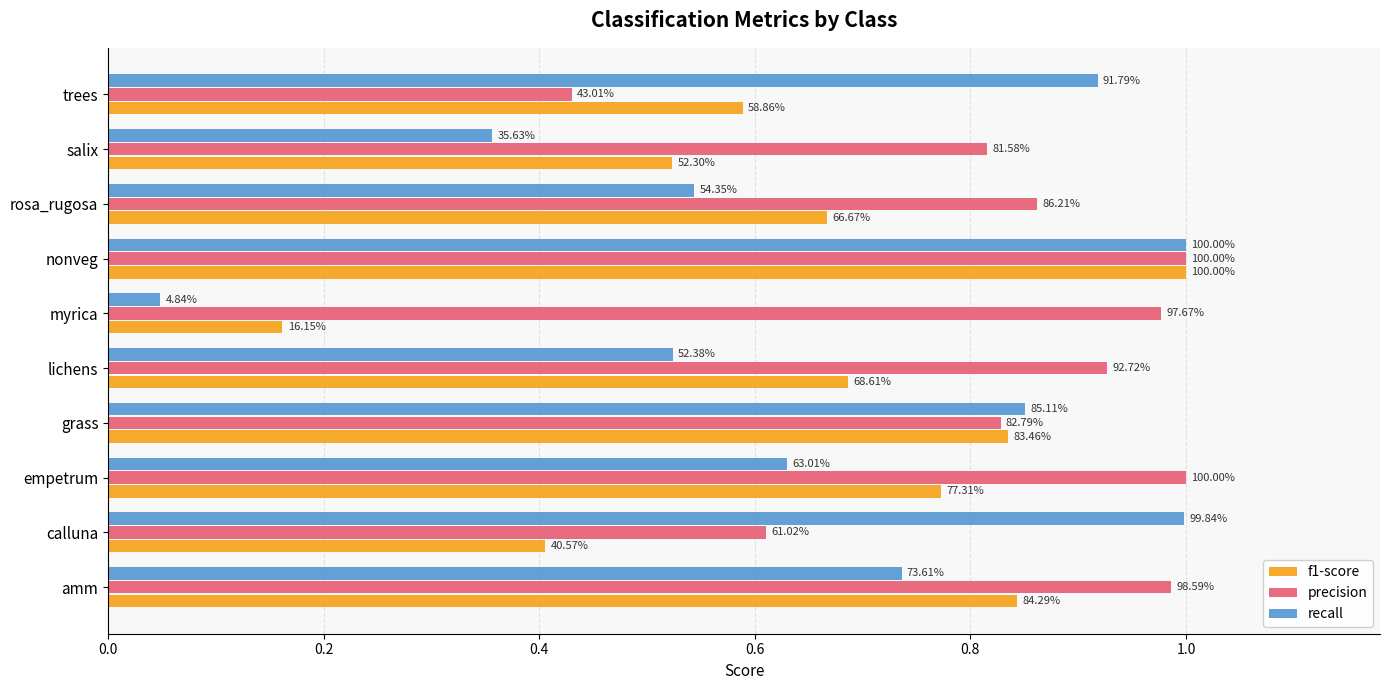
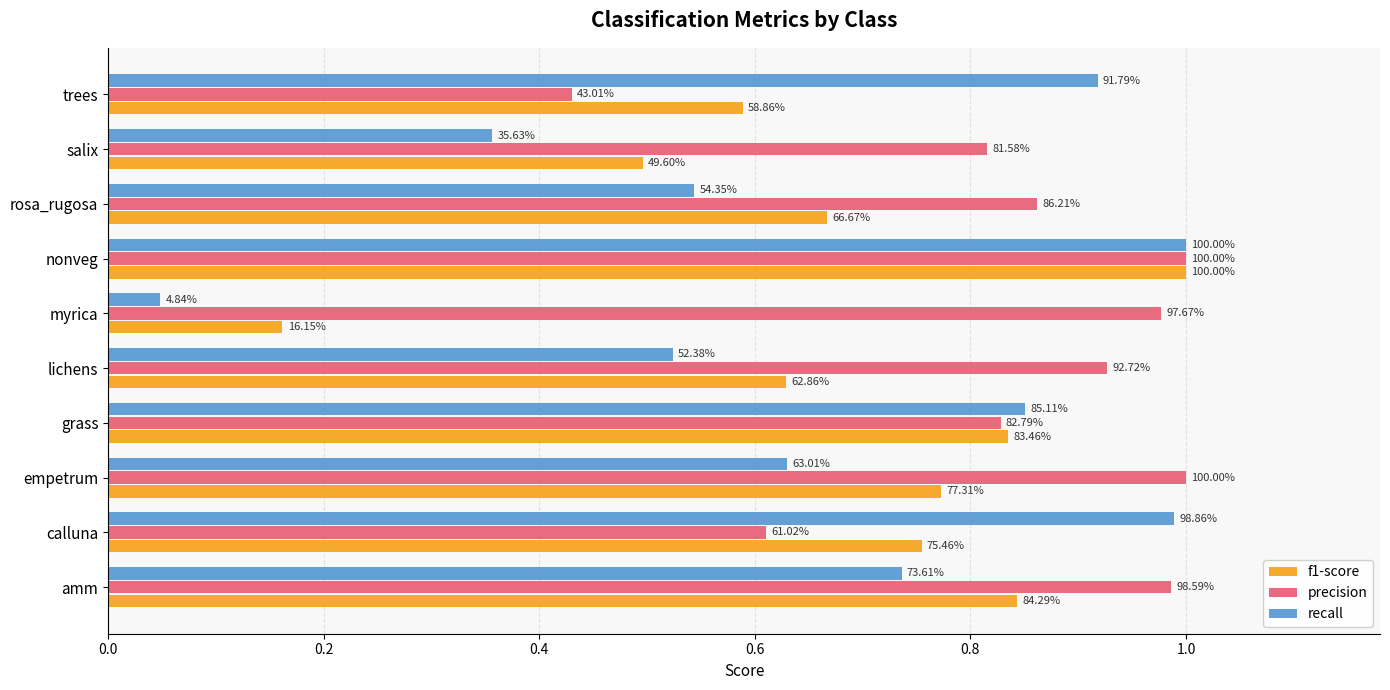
  {
    "f1-score": {
      "trees": "58.86%",
-     "salix": "52.30%",
+     "salix": "49.60%",
      "rosa_rugosa": "66.67%",
      "nonveg": "100.00%",
      "myrica": "16.15%",
-     "lichens": "68.61%",
+     "lichens": "62.86%",
      "grass": "83.46%",
      "empetrum": "77.31%",
-     "calluna": "40.57%",
+     "calluna": "75.46%",
      "amm": "84.29%"
    },
    "precision": {
      "trees": "43.01%",
      "salix": "81.58%",
      "rosa_rugosa": "86.21%",
      "nonveg": "100.00%",
      "myrica": "97.67%",
      "lichens": "92.72%",
      "grass": "82.79%",
      "empetrum": "100.00%",
      "calluna": "61.02%",
      "amm": "98.59%"
    },
    "recall": {
      "trees": "91.79%",
      "salix": "35.63%",
      "rosa_rugosa": "54.35%",
      "nonveg": "100.00%",
      "myrica": "4.84%",
      "lichens": "52.38%",
      "grass": "85.11%",
      "empetrum": "63.01%",
-     "calluna": "99.84%",
+     "calluna": "98.86%",
      "amm": "73.61%"
    }
  }
